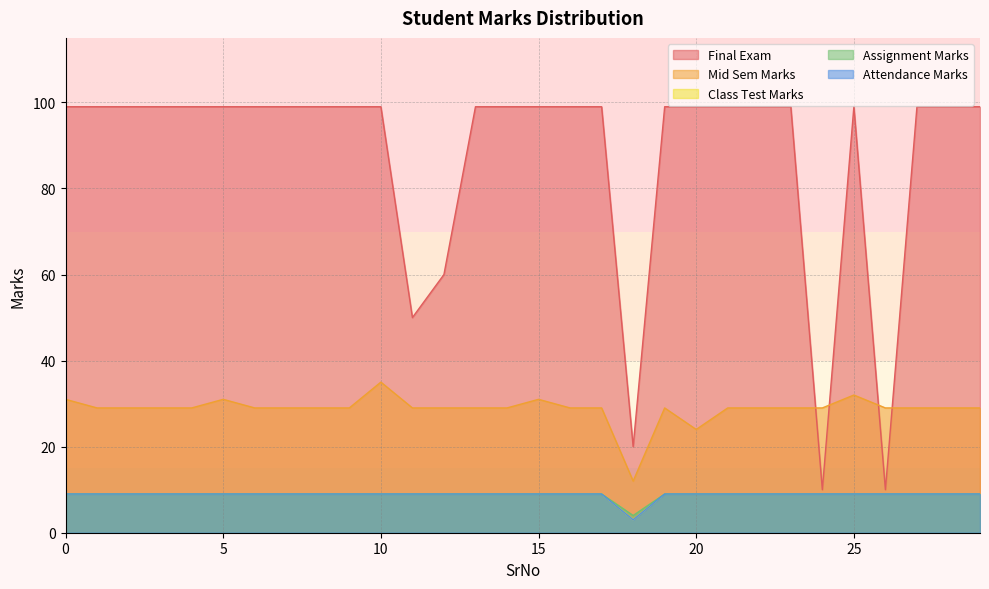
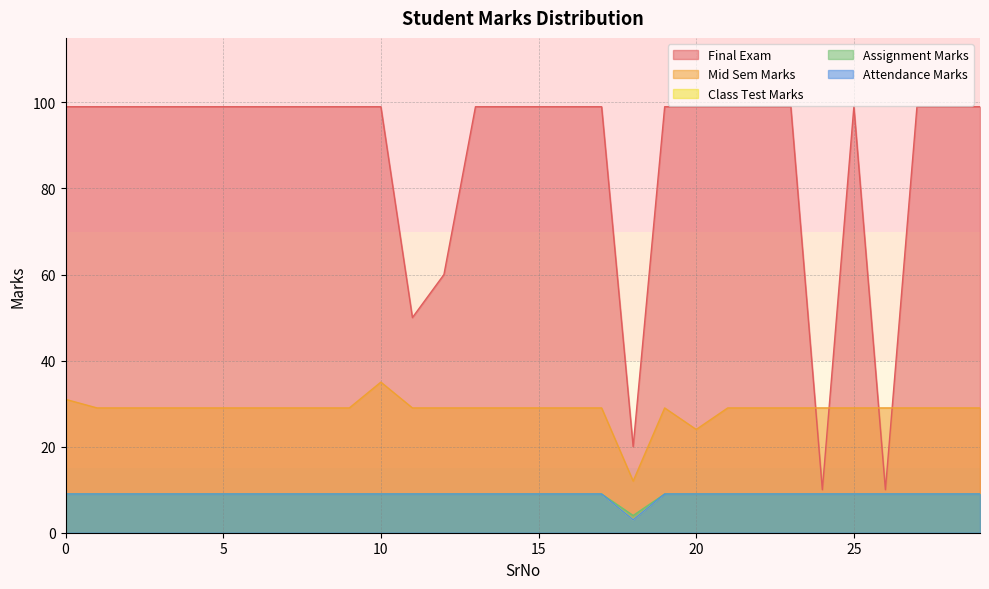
  {
    "Final Exam": {
      "0": 99,
      "5": 99,
      "10": 99,
      "15": 99,
      "20": 99,
      "25": 99
    },
    "Mid Sem Marks": {
      "0": 31,
-     "5": 31,
+     "5": 29,
      "10": 35,
-     "15": 31,
+     "15": 29,
      "20": 24,
-     "25": 32
+     "25": 29
    }
  }
